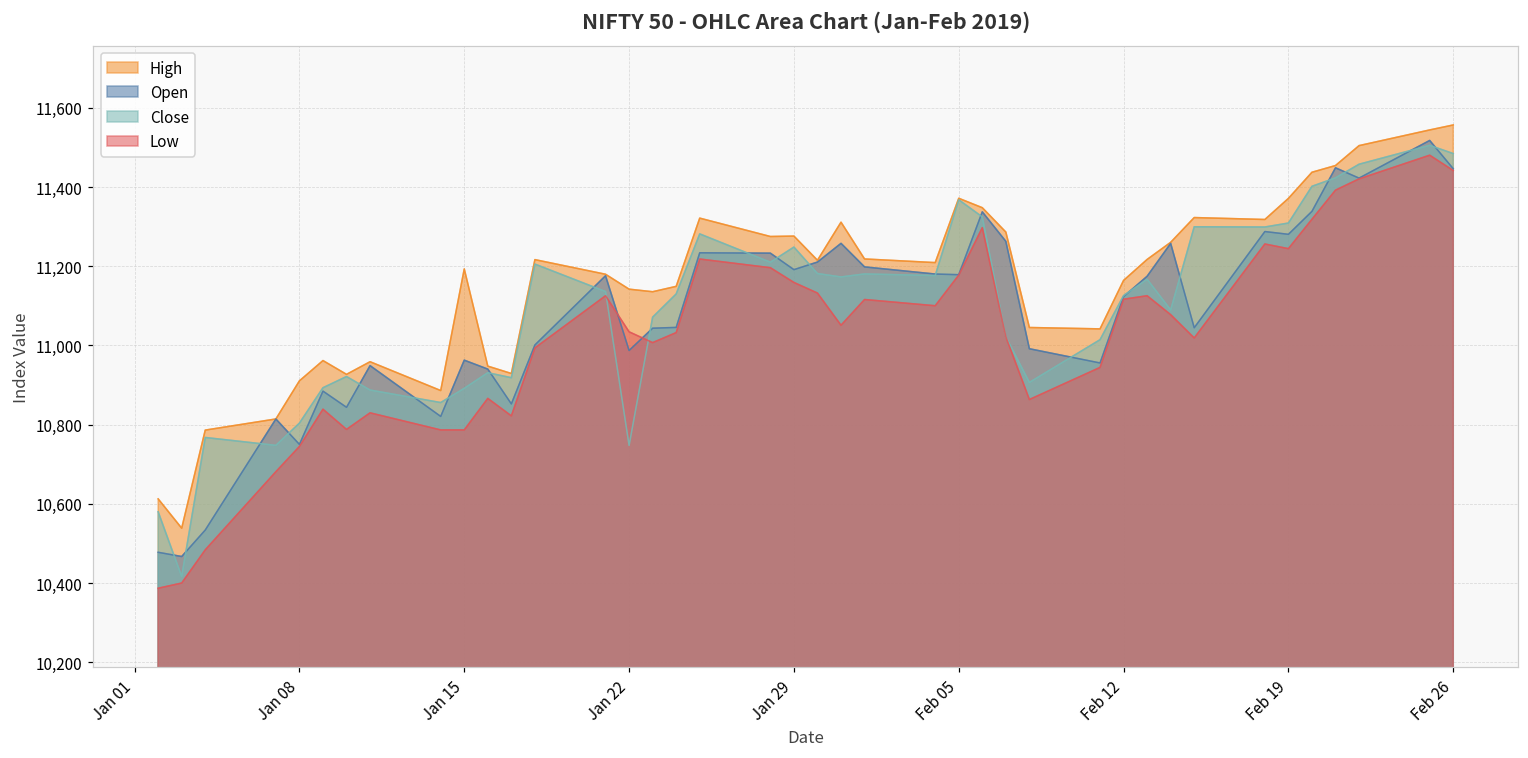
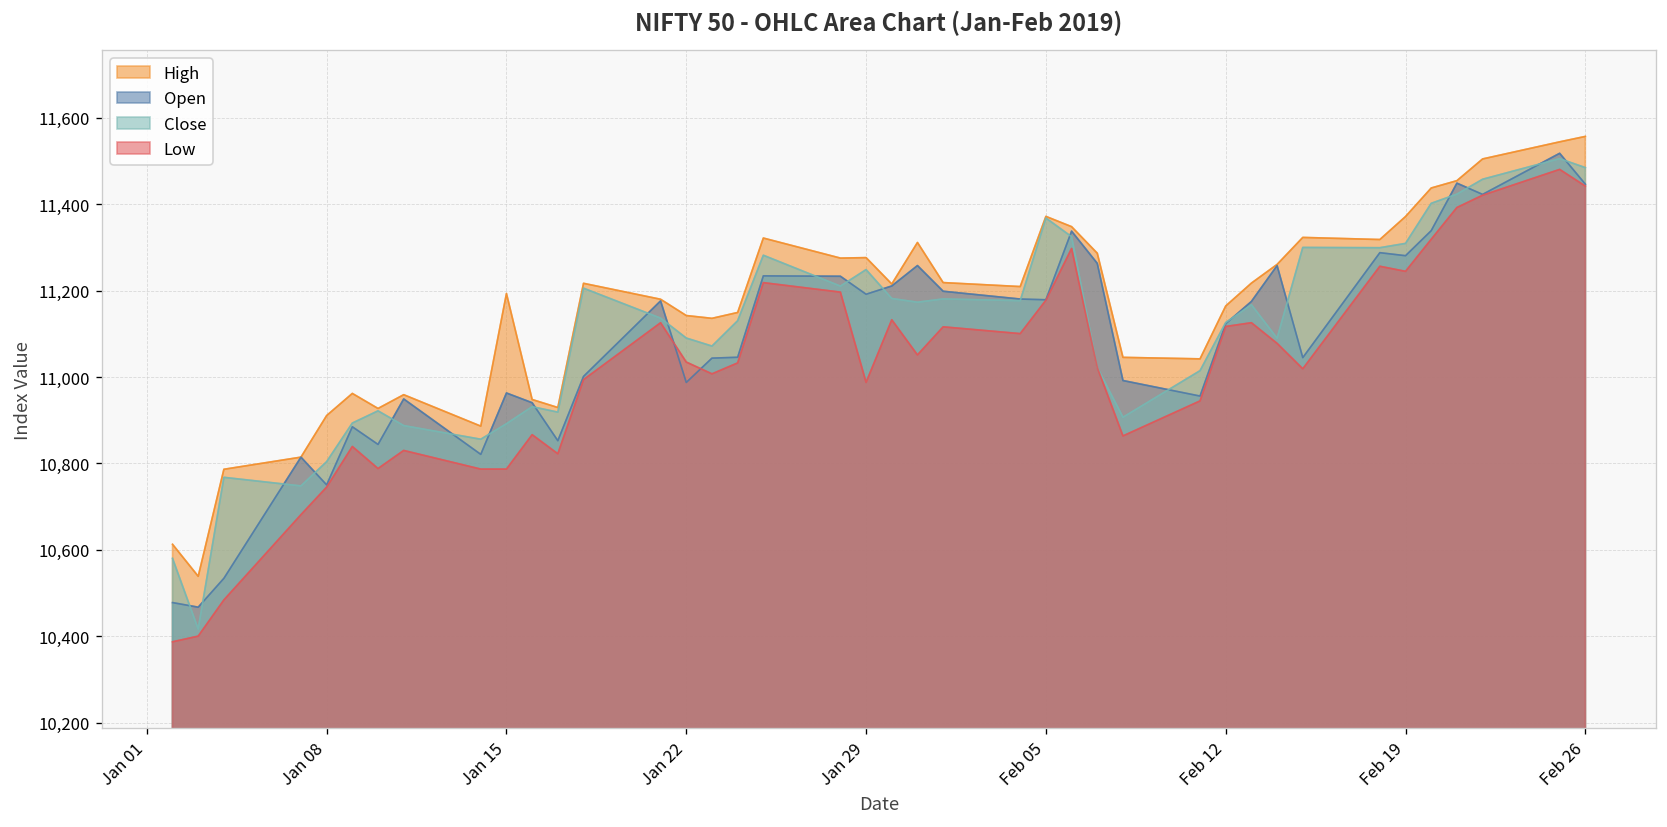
  {
    "High": {
      "Jan 08": "10,910",
      "Jan 15": "11,190",
      "Jan 22": "11,140",
      "Jan 29": "11,280",
      "Feb 12": "11,160",
      "Feb 19": "11,370",
      "Feb 26": "11,560"
    },
    "Open": {
      "Jan 15": "10,960",
      "Jan 22": "10,990",
      "Jan 29": "11,190",
      "Feb 19": "11,280"
    },
    "Close": {
      "Jan 08": "10,800",
      "Jan 15": "10,890",
-     "Jan 22": "10,750",
+     "Jan 22": "11,090",
      "Jan 29": "11,250",
      "Feb 19": "11,310",
      "Feb 26": "11,480"
    },
    "Low": {
      "Jan 15": "10,790",
      "Jan 22": "11,030",
-     "Jan 29": "11,160",
+     "Jan 29": "10,990",
      "Feb 19": "11,240"
    }
  }
